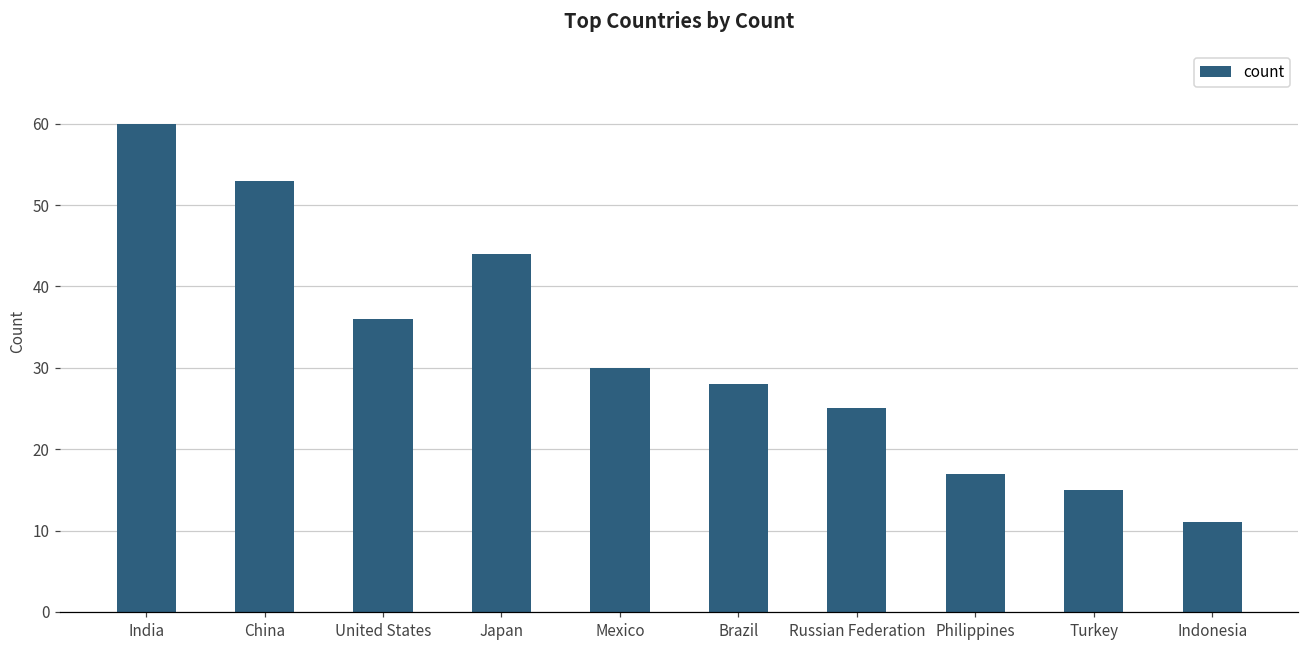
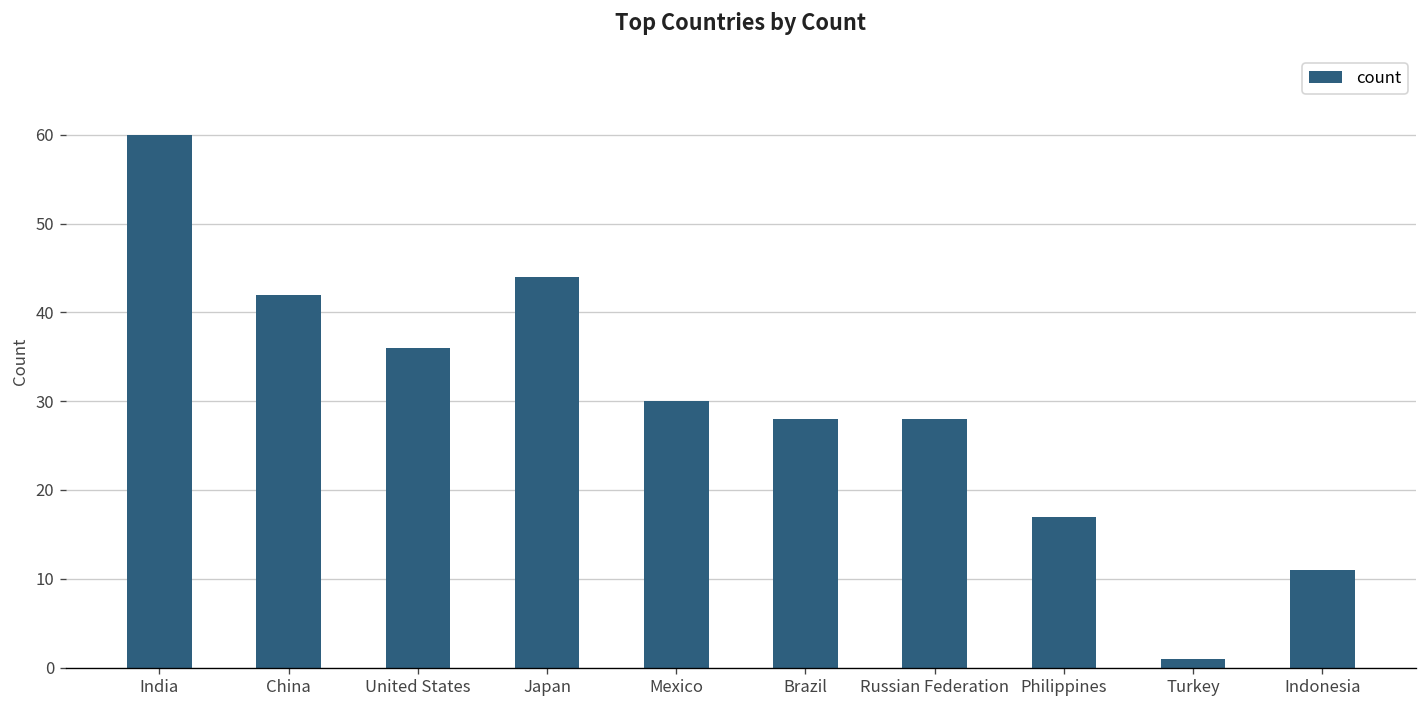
  {
    "India": 60,
-   "China": 53,
+   "China": 42,
    "United States": 36,
    "Japan": 44,
    "Mexico": 30,
    "Brazil": 28,
-   "Russian Federation": 25,
+   "Russian Federation": 28,
    "Philippines": 17,
-   "Turkey": 15,
+   "Turkey": 1,
    "Indonesia": 11
  }
